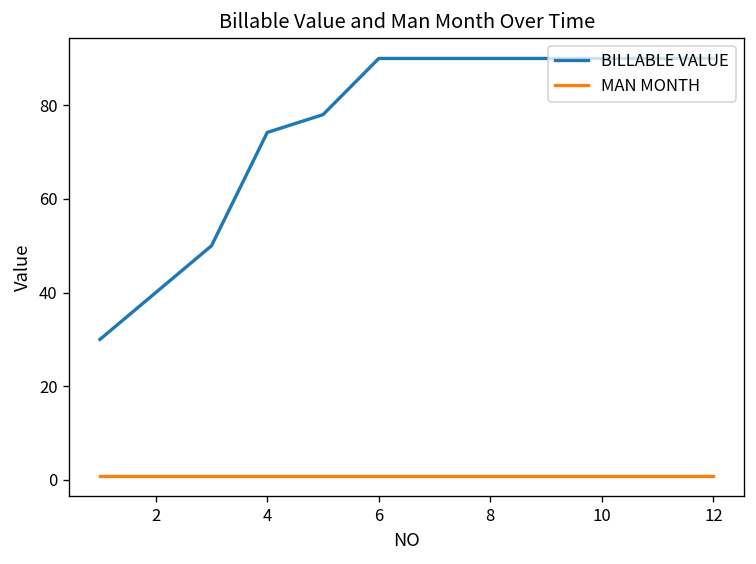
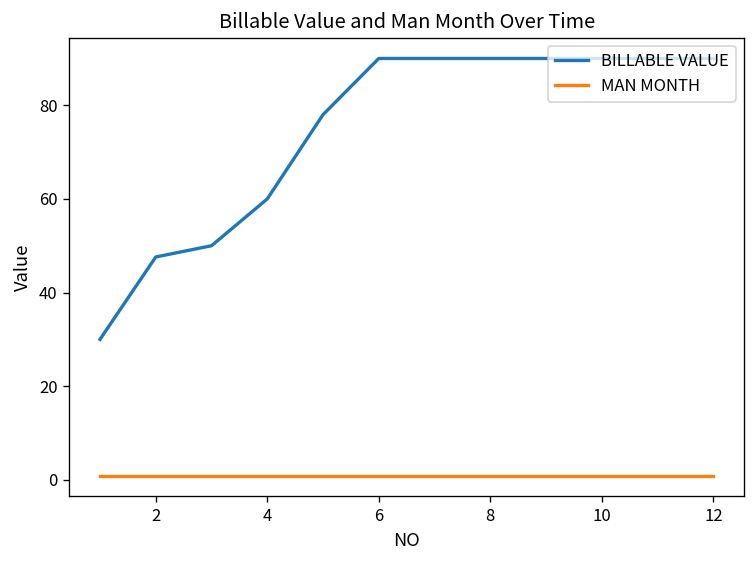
  {
    "BILLABLE VALUE": {
-     "2": 40,
-     "4": 74,
+     "2": 48,
+     "4": 60,
      "6": 90,
      "8": 90
    },
    "MAN MONTH": {
      "2": 1,
      "4": 1,
      "6": 1,
      "8": 1,
      "10": 1,
      "12": 1
    }
  }
